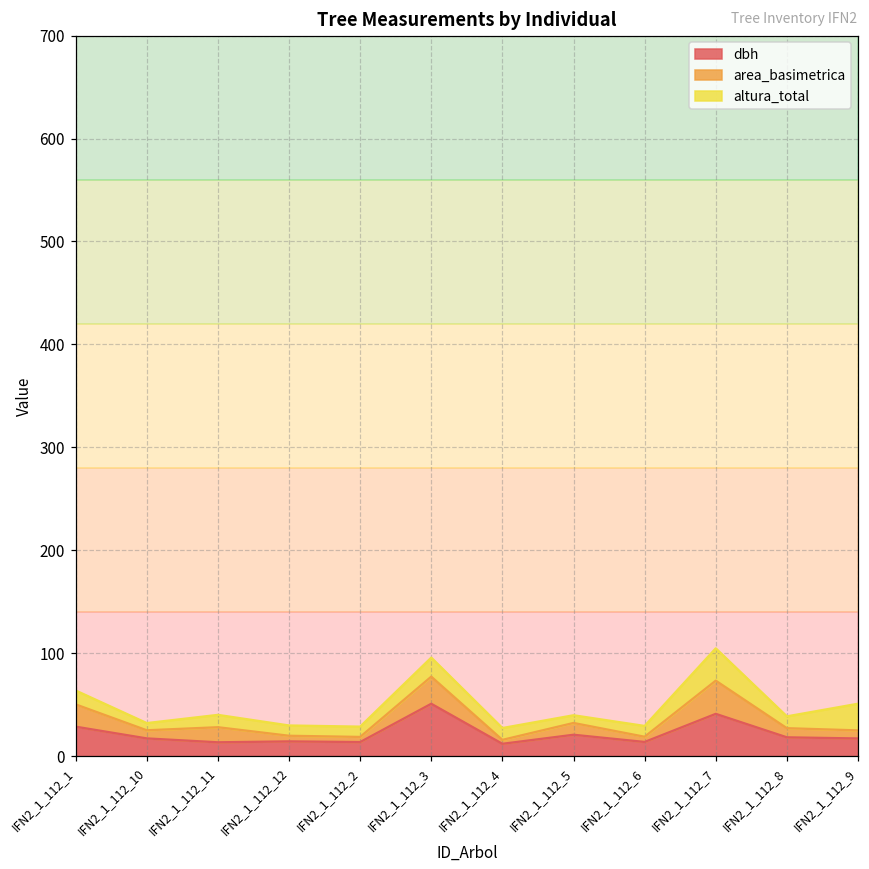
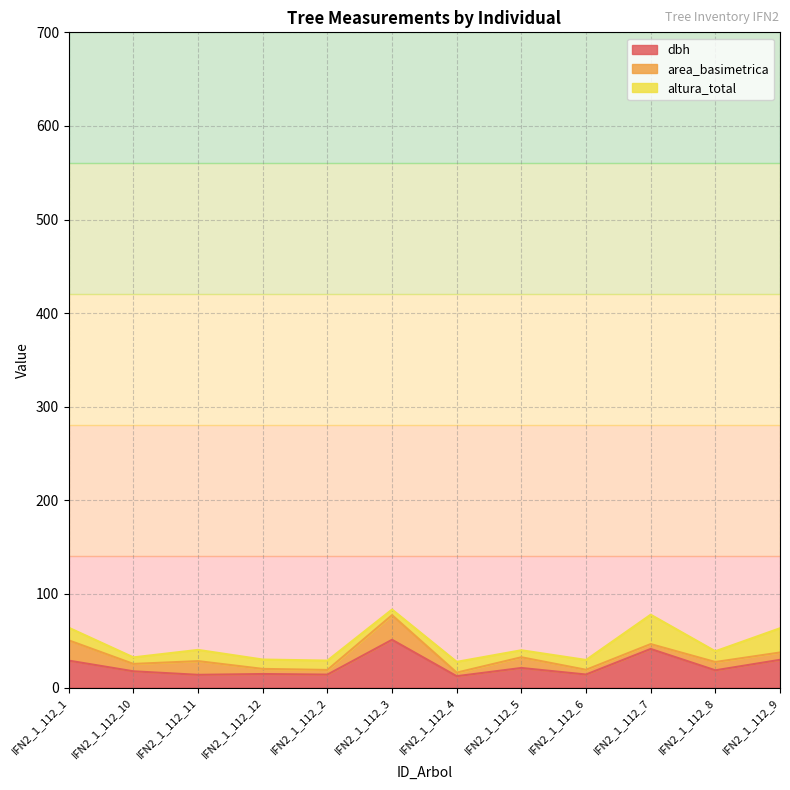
  {
    "dbh": {
      "IFN2_1_112_1": 30,
      "IFN2_1_112_10": 20,
      "IFN2_1_112_11": 10,
      "IFN2_1_112_12": 10,
      "IFN2_1_112_2": 10,
      "IFN2_1_112_3": 50,
      "IFN2_1_112_4": 10,
      "IFN2_1_112_5": 20,
      "IFN2_1_112_6": 10,
      "IFN2_1_112_7": 40,
      "IFN2_1_112_8": 20,
-     "IFN2_1_112_9": 20
+     "IFN2_1_112_9": 30
    },
    "area_basimetrica": {
      "IFN2_1_112_1": 20,
      "IFN2_1_112_10": 10,
      "IFN2_1_112_11": 10,
      "IFN2_1_112_12": 10,
      "IFN2_1_112_2": 0,
      "IFN2_1_112_3": 30,
      "IFN2_1_112_4": 0,
      "IFN2_1_112_5": 10,
      "IFN2_1_112_6": 10,
-     "IFN2_1_112_7": 30,
+     "IFN2_1_112_7": 10,
      "IFN2_1_112_8": 10,
      "IFN2_1_112_9": 10
    },
    "altura_total": {
      "IFN2_1_112_1": 10,
      "IFN2_1_112_10": 10,
      "IFN2_1_112_11": 10,
      "IFN2_1_112_12": 10,
      "IFN2_1_112_2": 10,
-     "IFN2_1_112_3": 20,
+     "IFN2_1_112_3": 10,
      "IFN2_1_112_4": 10,
      "IFN2_1_112_5": 10,
      "IFN2_1_112_6": 10,
      "IFN2_1_112_7": 30,
      "IFN2_1_112_8": 10,
      "IFN2_1_112_9": 30
    }
  }
